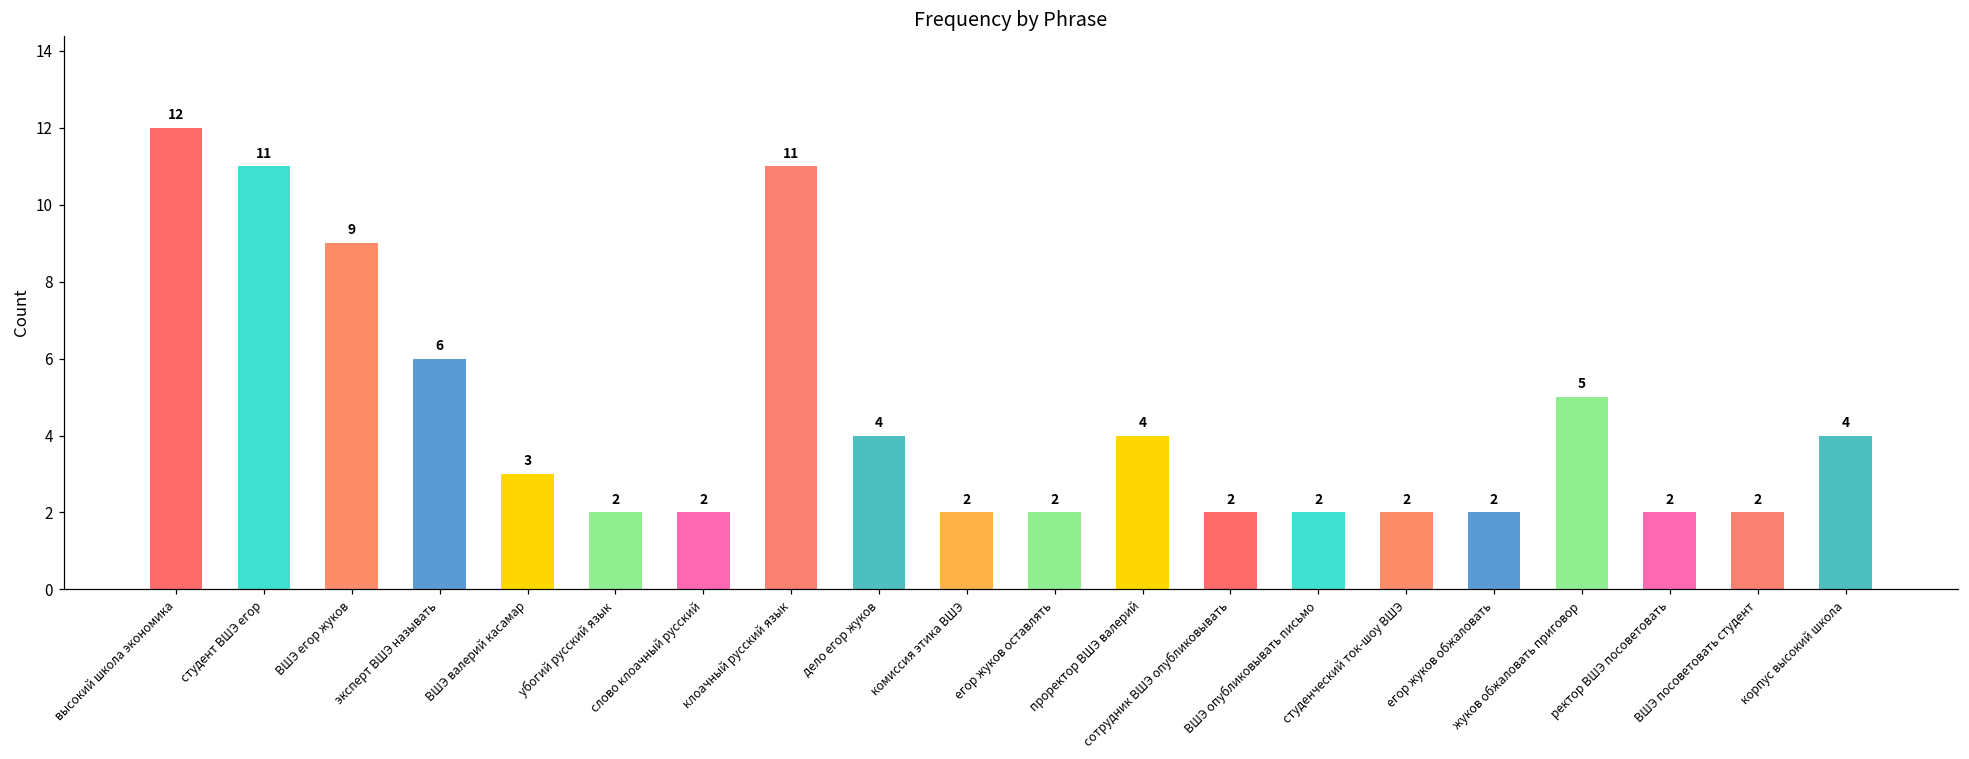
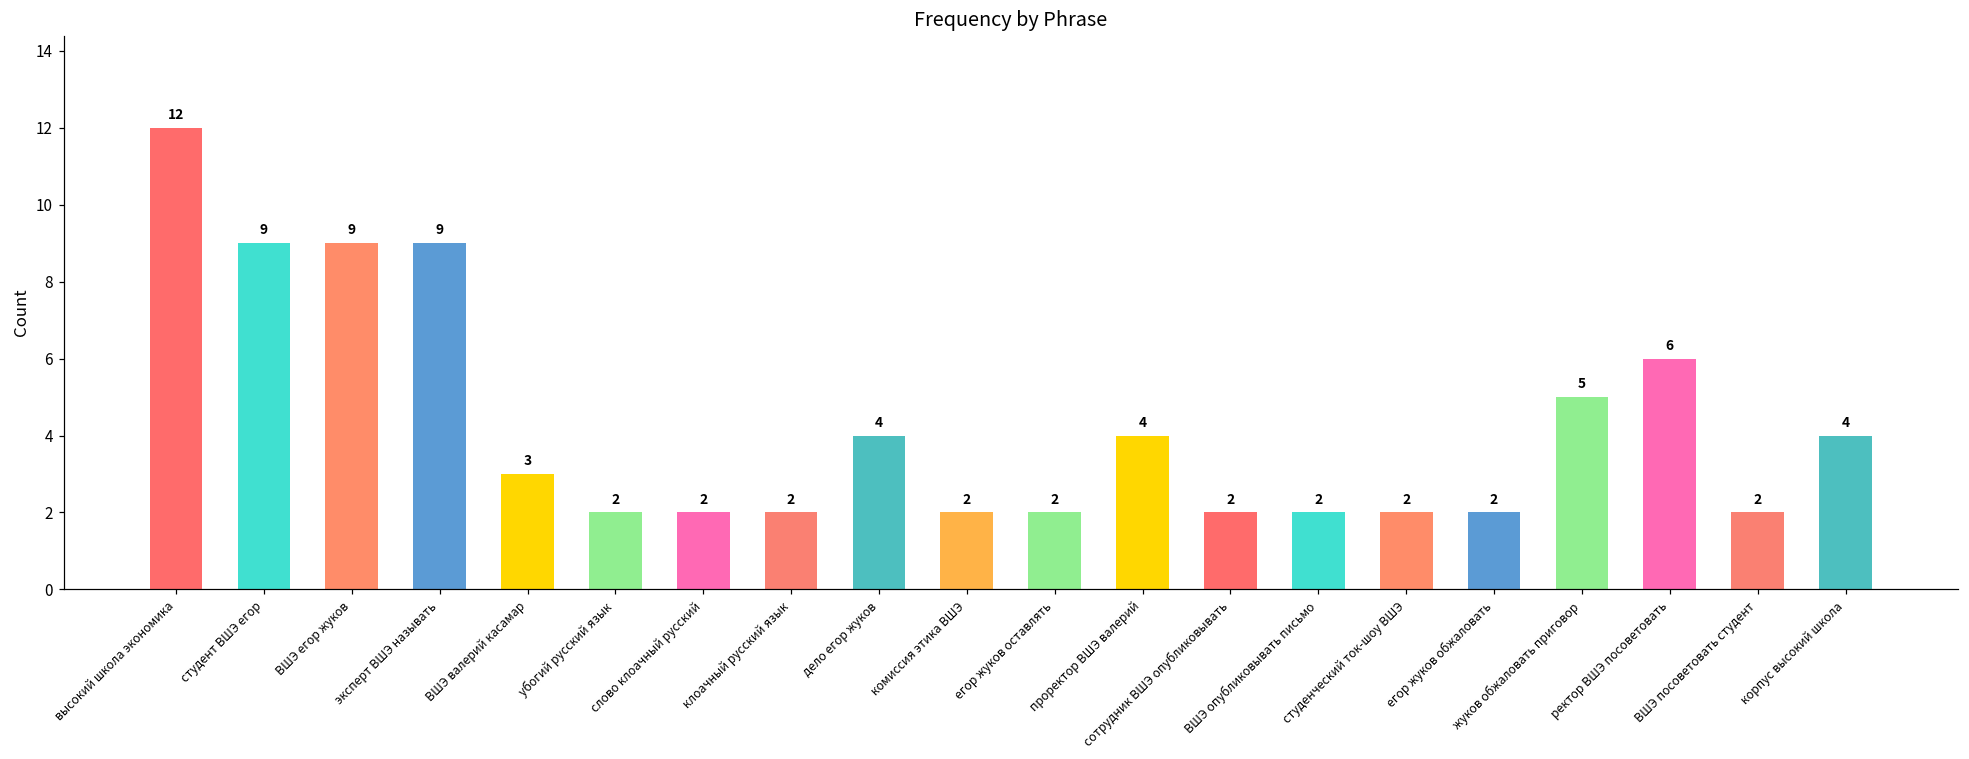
  {
    "высокий школа экономика": 12,
-   "студент ВШЭ егор": 11,
+   "студент ВШЭ егор": 9,
    "ВШЭ егор жуков": 9,
-   "эксперт ВШЭ называть": 6,
+   "эксперт ВШЭ называть": 9,
    "ВШЭ валерий касамар": 3,
    "убогий русский язык": 2,
    "слово клоачный русский": 2,
-   "клоачный русский язык": 11,
+   "клоачный русский язык": 2,
    "дело егор жуков": 4,
    "комиссия этика ВШЭ": 2,
    "егор жуков оставлять": 2,
    "проректор ВШЭ валерий": 4,
    "сотрудник ВШЭ опубликовывать": 2,
    "ВШЭ опубликовывать письмо": 2,
    "студенческий ток-шоу ВШЭ": 2,
    "егор жуков обжаловать": 2,
    "жуков обжаловать приговор": 5,
-   "ректор ВШЭ посоветовать": 2,
+   "ректор ВШЭ посоветовать": 6,
    "ВШЭ посоветовать студент": 2,
    "корпус высокий школа": 4
  }
